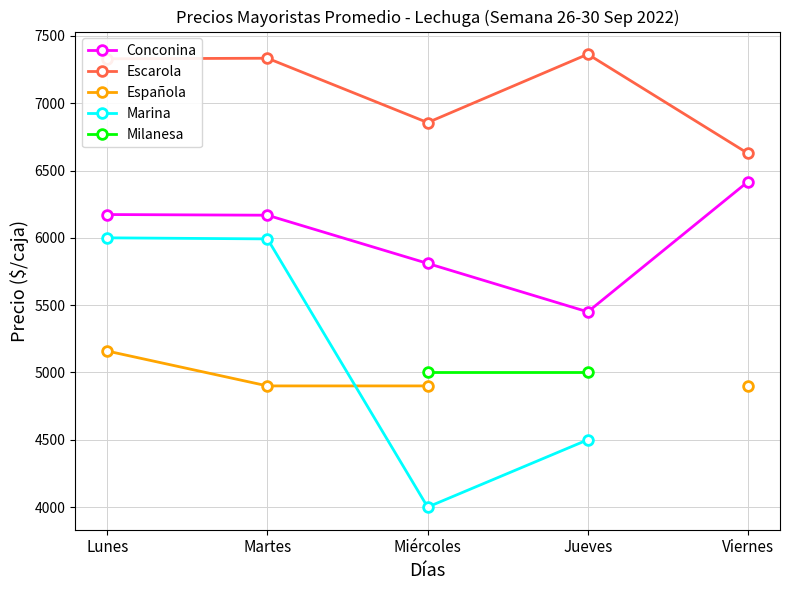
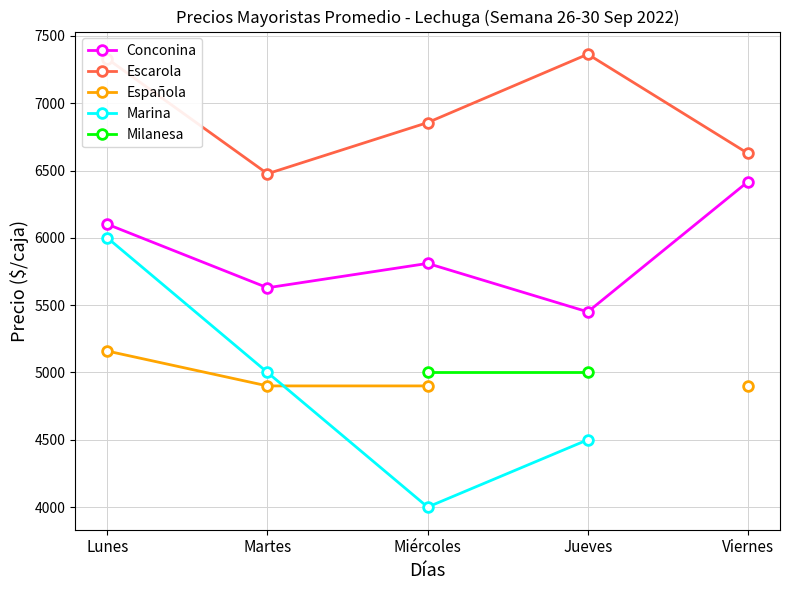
  {
    "Conconina": {
-     "Lunes": 6170,
-     "Martes": 6170,
+     "Lunes": 6100,
+     "Martes": 5630,
      "Miércoles": 5810,
      "Jueves": 5450,
      "Viernes": 6420
    },
    "Escarola": {
-     "Martes": 7330,
+     "Martes": 6480,
      "Miércoles": 6860,
      "Jueves": 7360,
      "Viernes": 6630
    },
    "Española": {
      "Lunes": 5160,
      "Martes": 4900,
      "Miércoles": 4900,
      "Viernes": 4900
    },
    "Marina": {
      "Lunes": 6000,
-     "Martes": 5990,
+     "Martes": 5000,
      "Miércoles": 4000,
      "Jueves": 4500
    },
    "Milanesa": {
      "Miércoles": 5000,
      "Jueves": 5000
    }
  }
